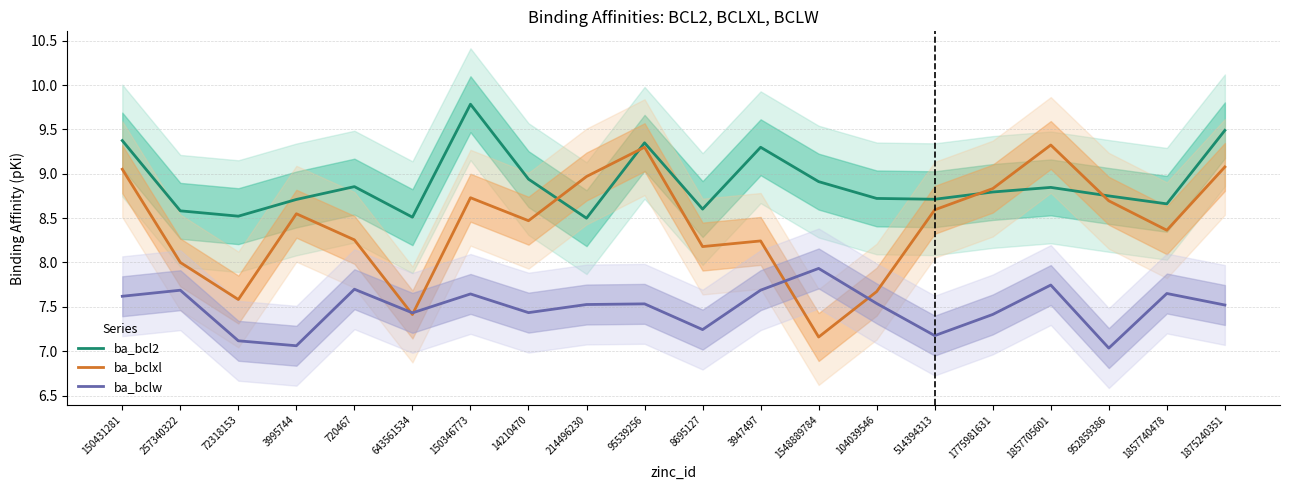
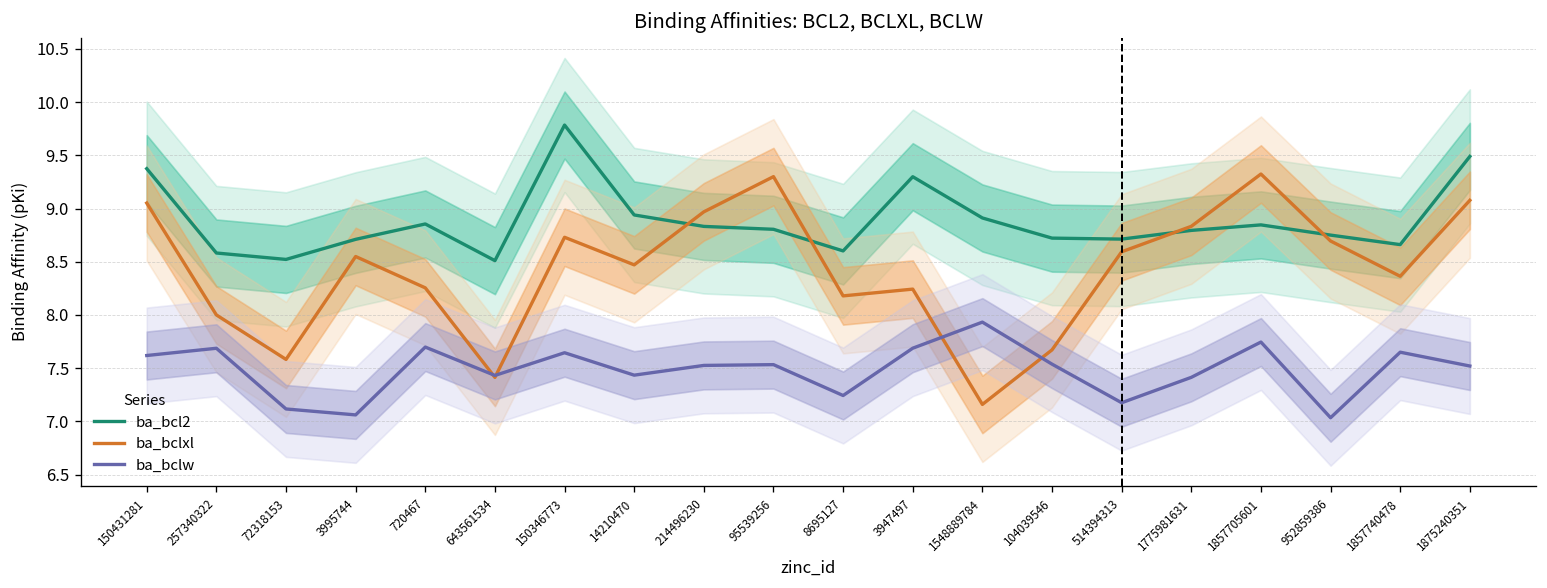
  {
    "ba_bcl2": {
      "150431281": 9.4,
      "257340322": 8.6,
      "72318153": 8.5,
      "3995744": 8.7,
      "720467": 8.9,
      "643561534": 8.5,
      "150346773": 9.8,
      "14210470": 8.9,
-     "214496230": 8.5,
-     "95539256": 9.3,
+     "214496230": 8.8,
+     "95539256": 8.8,
      "8695127": 8.6,
      "3947497": 9.3,
      "1548889784": 8.9,
      "104039546": 8.7,
      "514394313": 8.7,
      "1775981631": 8.8,
      "1857705601": 8.8,
      "952859386": 8.8,
      "1875240351": 9.5
    },
    "ba_bclxl": {
      "150431281": 9.1,
      "257340322": 8.0,
      "3995744": 8.5,
      "720467": 8.3,
      "150346773": 8.7,
      "14210470": 8.5,
      "214496230": 9.0,
      "95539256": 9.3,
      "8695127": 8.2,
      "3947497": 8.2,
      "1548889784": 7.2,
      "104039546": 7.7,
      "514394313": 8.6,
      "1775981631": 8.8,
      "1857705601": 9.3,
      "952859386": 8.7,
      "1857740478": 8.4,
      "1875240351": 9.1
    },
    "ba_bclw": {
      "150431281": 7.6,
      "257340322": 7.7,
      "72318153": 7.1,
      "3995744": 7.1,
      "720467": 7.7,
      "150346773": 7.6,
      "14210470": 7.4,
      "214496230": 7.5,
      "95539256": 7.5,
      "8695127": 7.2,
      "3947497": 7.7,
      "1548889784": 7.9,
      "104039546": 7.5,
      "514394313": 7.2,
      "1775981631": 7.4,
      "1857705601": 7.7,
      "952859386": 7.0,
      "1857740478": 7.7,
      "1875240351": 7.5
    }
  }
